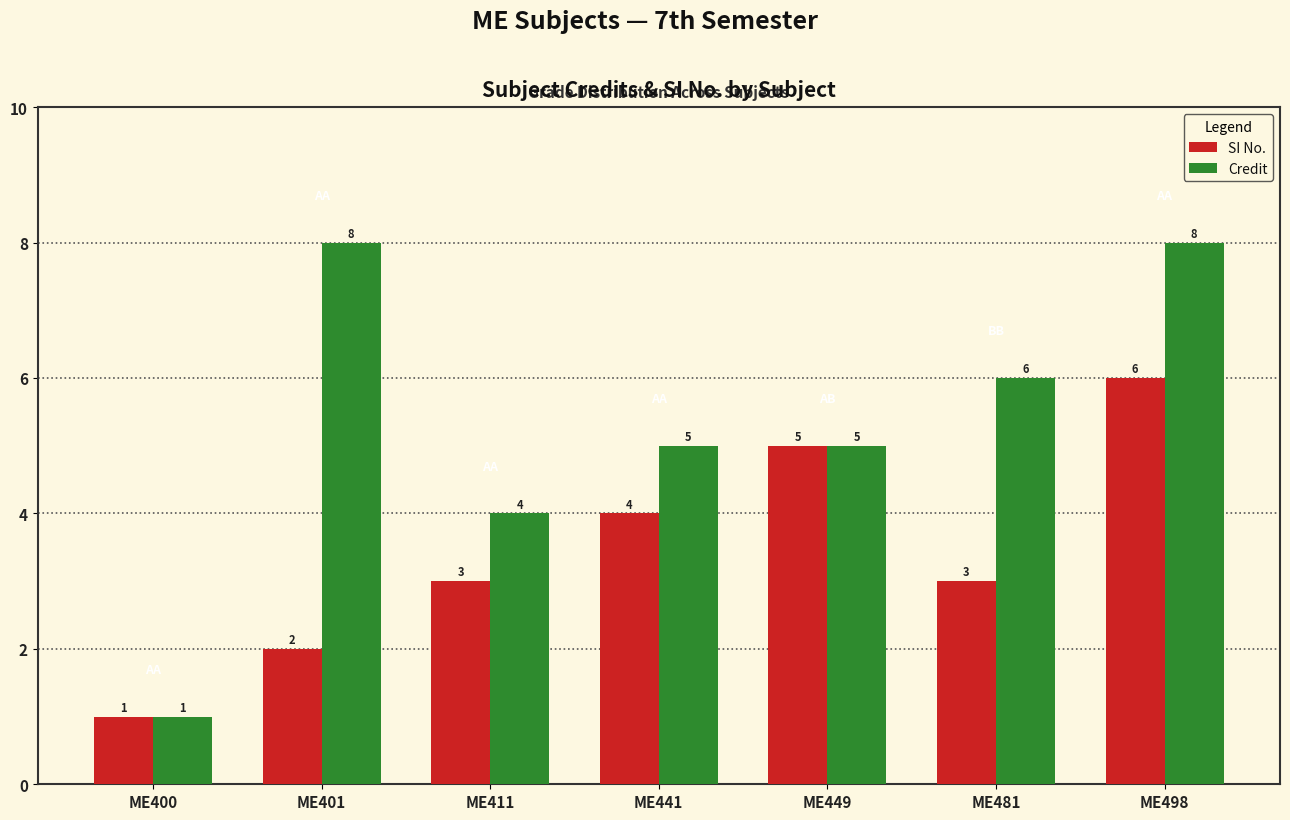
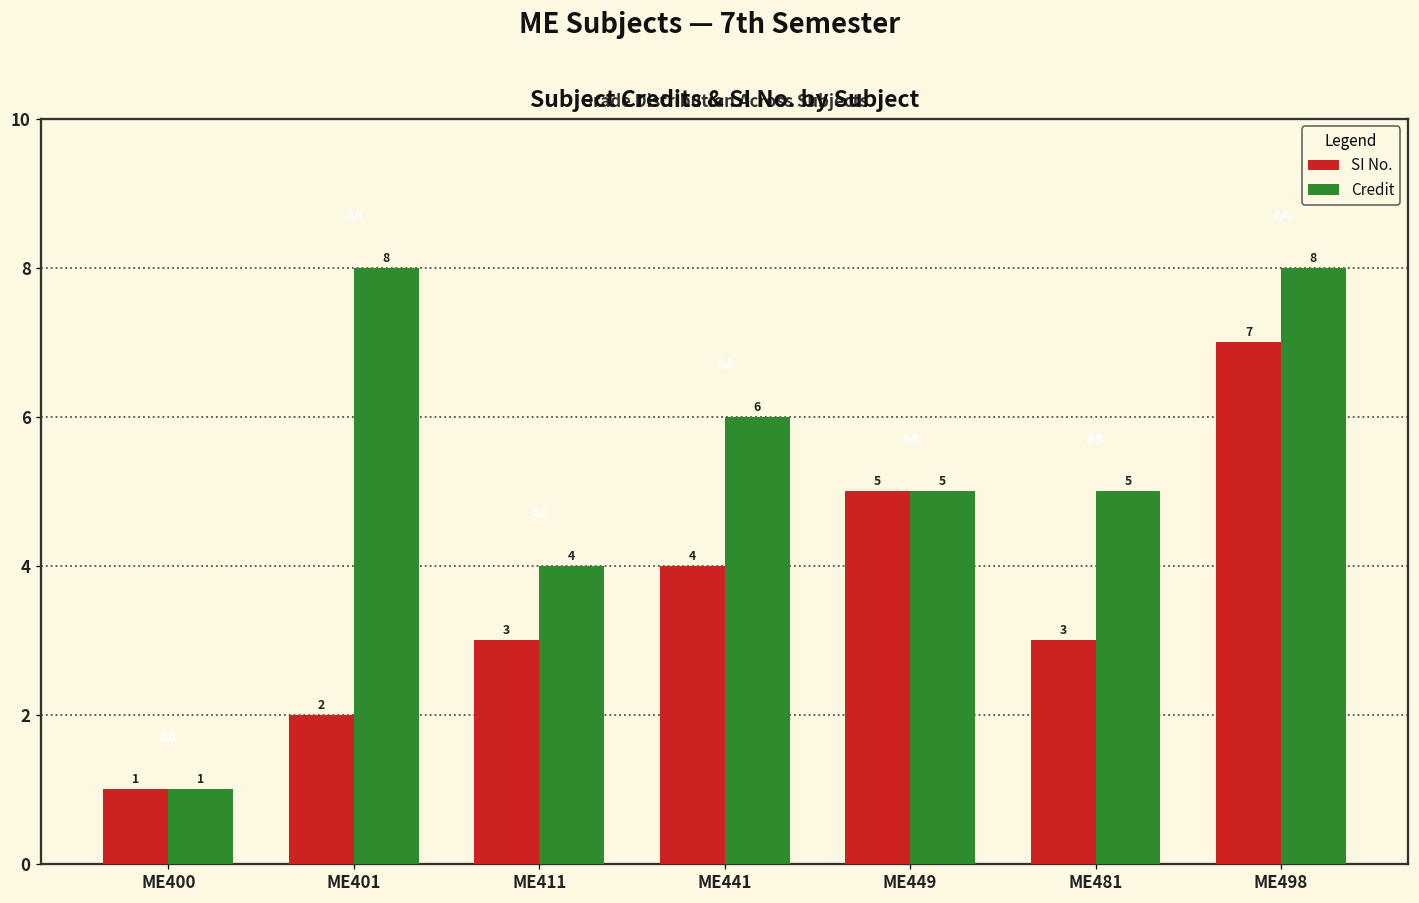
  {
    "SI No.": {
      "ME400": 1,
      "ME401": 2,
      "ME411": 3,
      "ME441": 4,
      "ME449": 5,
      "ME481": 3,
-     "ME498": 6
+     "ME498": 7
    },
    "Credit": {
      "ME400": 1,
      "ME401": 8,
      "ME411": 4,
-     "ME441": 5,
+     "ME441": 6,
      "ME449": 5,
-     "ME481": 6,
+     "ME481": 5,
      "ME498": 8
    }
  }
